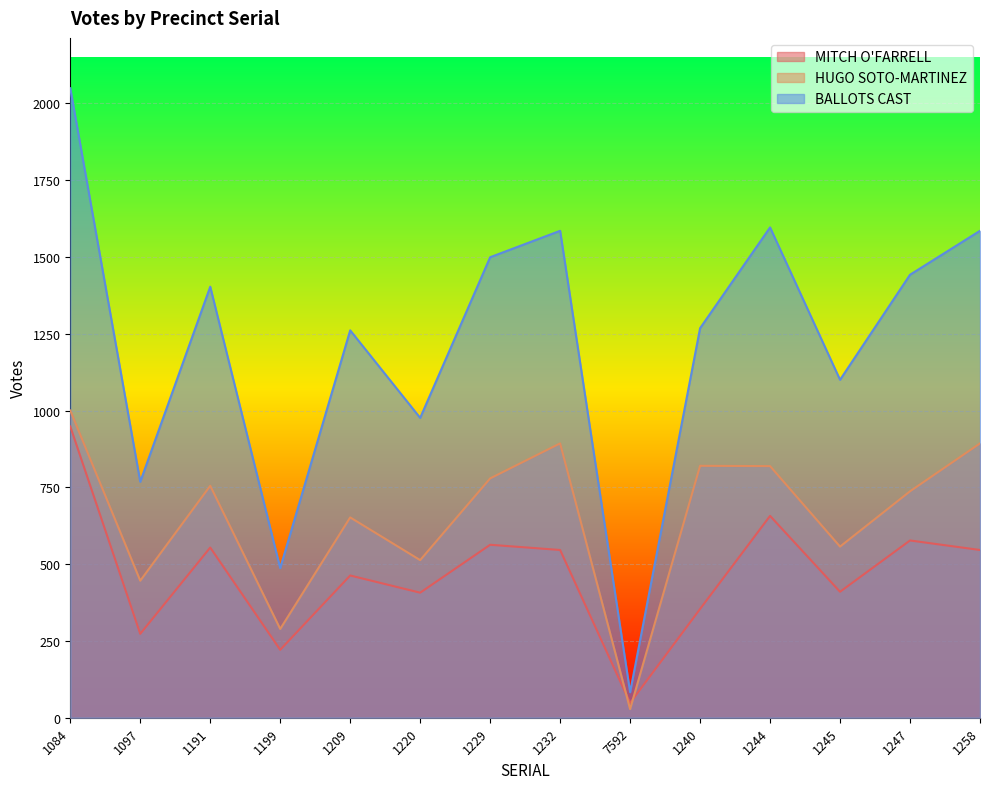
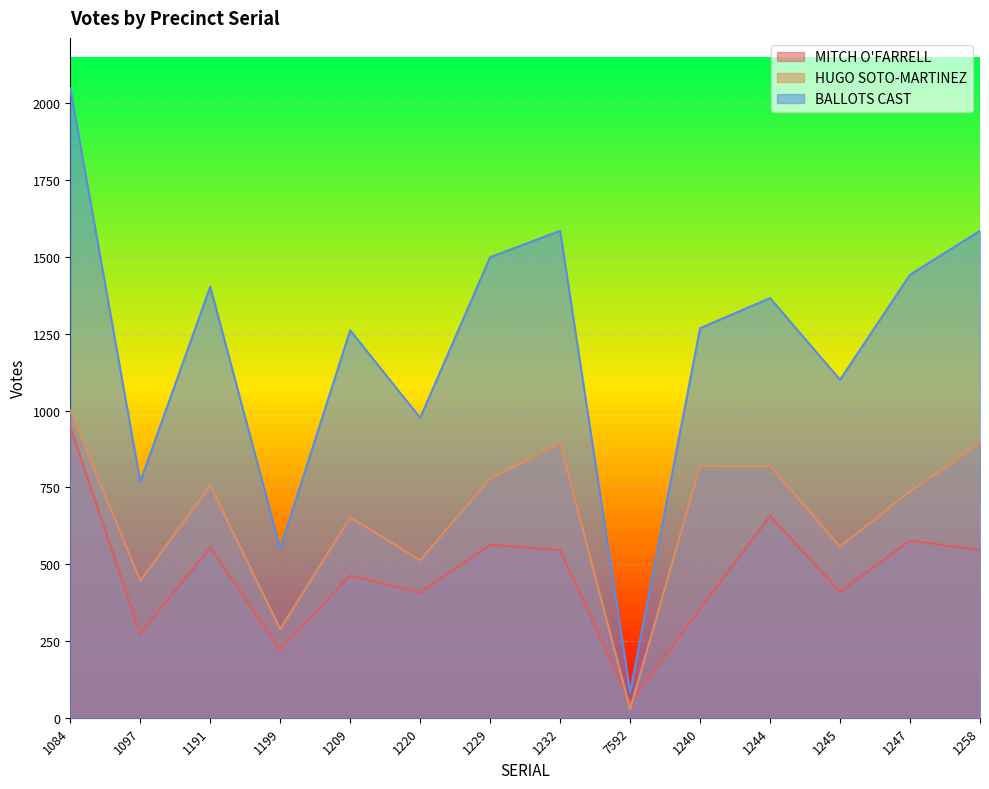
  {
    "BALLOTS CAST": {
      "1084": 2050,
      "1097": 770,
      "1191": 1400,
-     "1199": 490,
+     "1199": 550,
      "1209": 1260,
      "1220": 980,
      "1229": 1500,
      "1232": 1590,
      "7592": 80,
      "1240": 1270,
-     "1244": 1600,
+     "1244": 1370,
      "1245": 1100,
      "1247": 1440,
      "1258": 1590
    }
  }
